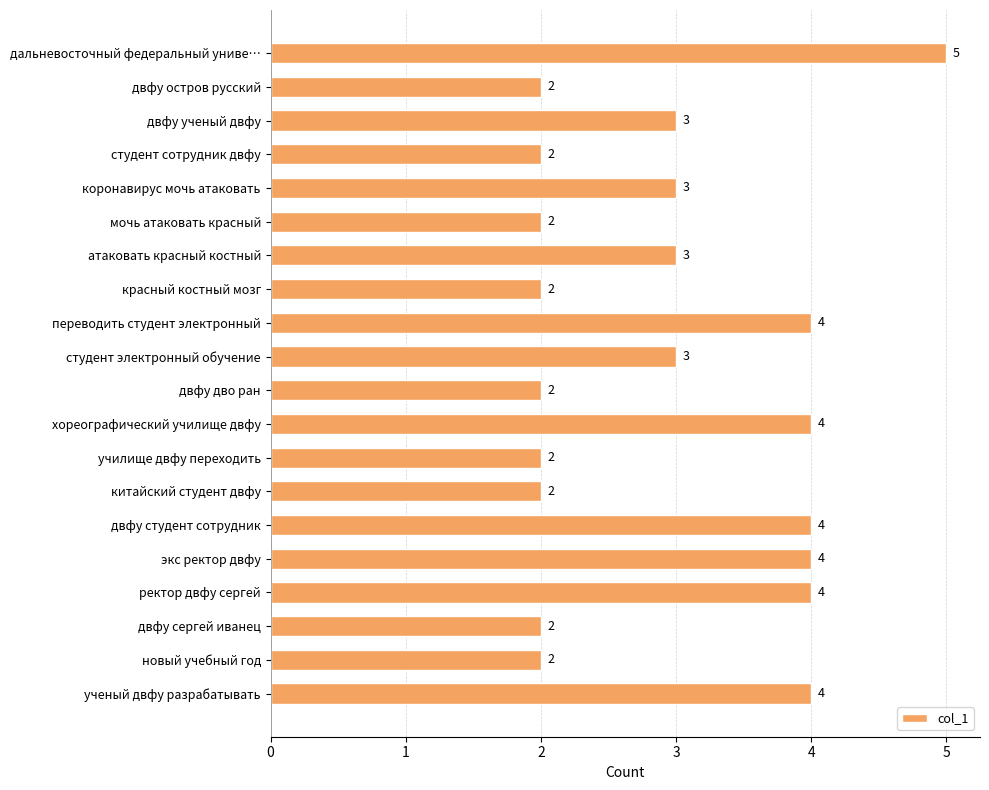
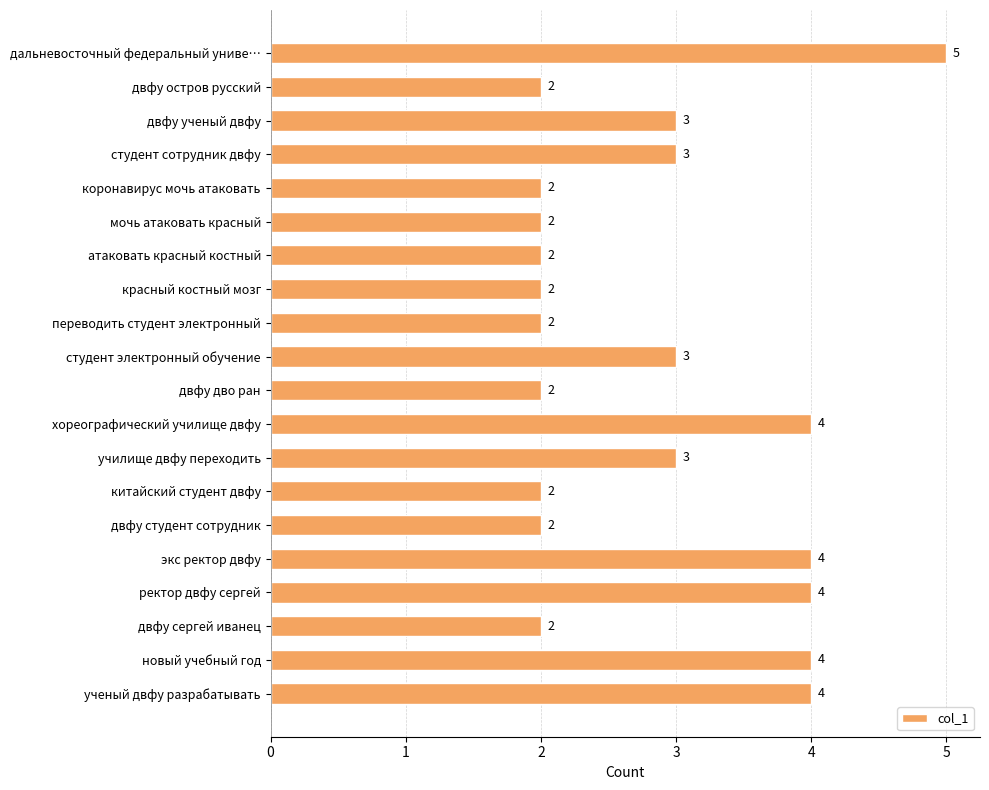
  {
    "дальневосточный федеральный униве…": 5,
    "двфу остров русский": 2,
    "двфу ученый двфу": 3,
-   "студент сотрудник двфу": 2,
-   "коронавирус мочь атаковать": 3,
+   "студент сотрудник двфу": 3,
+   "коронавирус мочь атаковать": 2,
    "мочь атаковать красный": 2,
-   "атаковать красный костный": 3,
+   "атаковать красный костный": 2,
    "красный костный мозг": 2,
-   "переводить студент электронный": 4,
+   "переводить студент электронный": 2,
    "студент электронный обучение": 3,
    "двфу дво ран": 2,
    "хореографический училище двфу": 4,
-   "училище двфу переходить": 2,
+   "училище двфу переходить": 3,
    "китайский студент двфу": 2,
-   "двфу студент сотрудник": 4,
+   "двфу студент сотрудник": 2,
    "экс ректор двфу": 4,
    "ректор двфу сергей": 4,
    "двфу сергей иванец": 2,
-   "новый учебный год": 2,
+   "новый учебный год": 4,
    "ученый двфу разрабатывать": 4
  }
